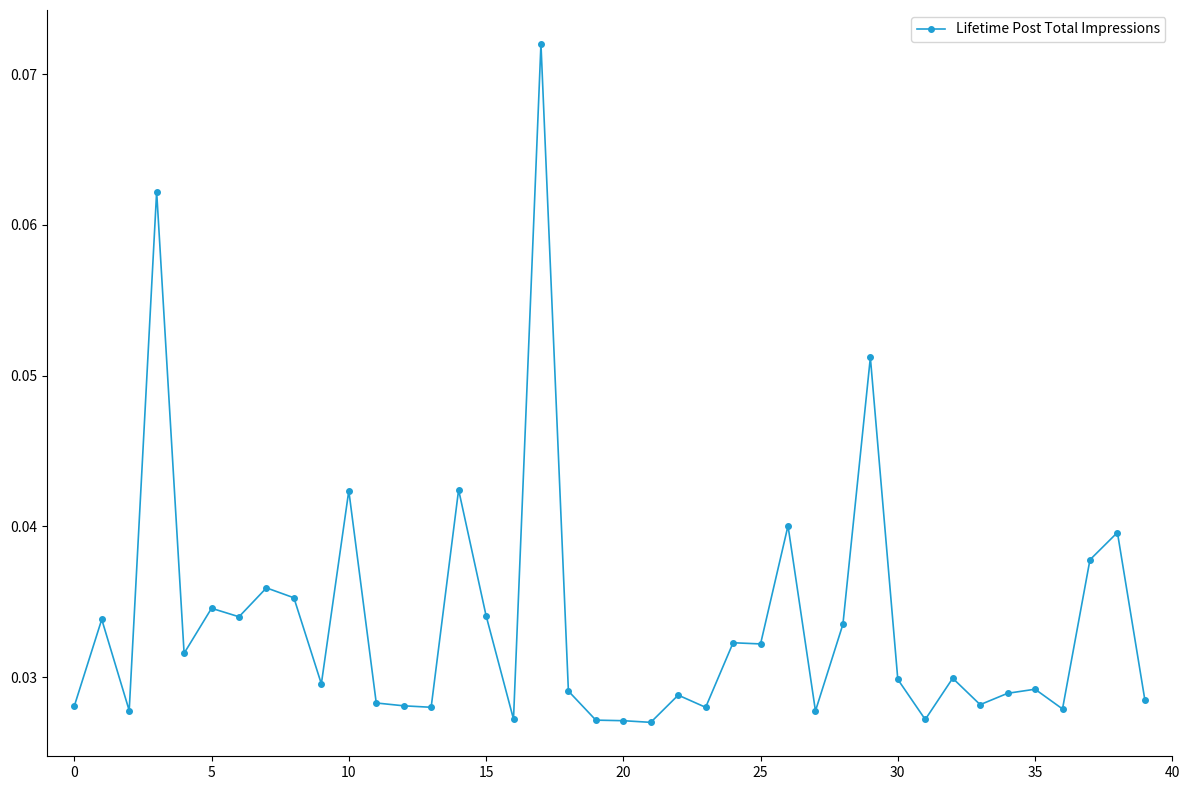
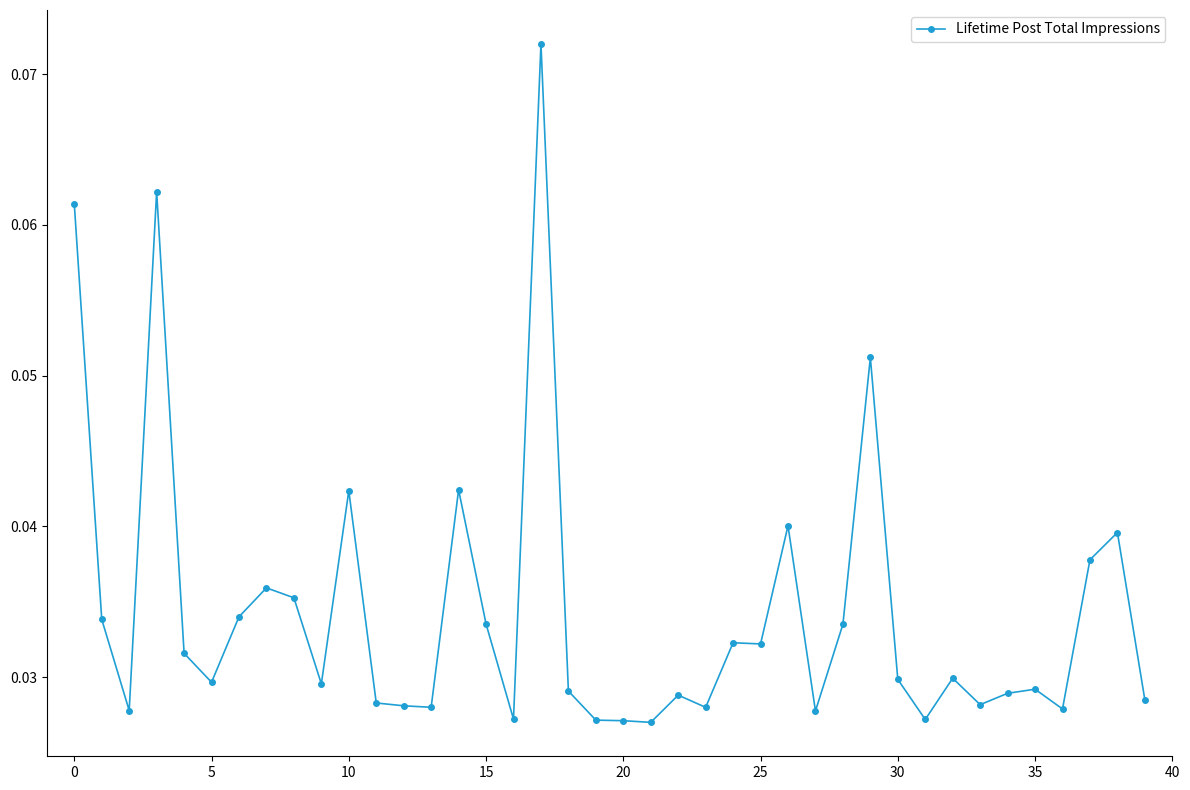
  {
-   "0": 0.0281,
-   "5": 0.0346,
+   "0": 0.0614,
+   "5": 0.0297,
    "10": 0.0424,
-   "15": 0.0341,
+   "15": 0.0335,
    "20": 0.0271,
    "25": 0.0322,
    "30": 0.0298,
    "35": 0.0292
  }
